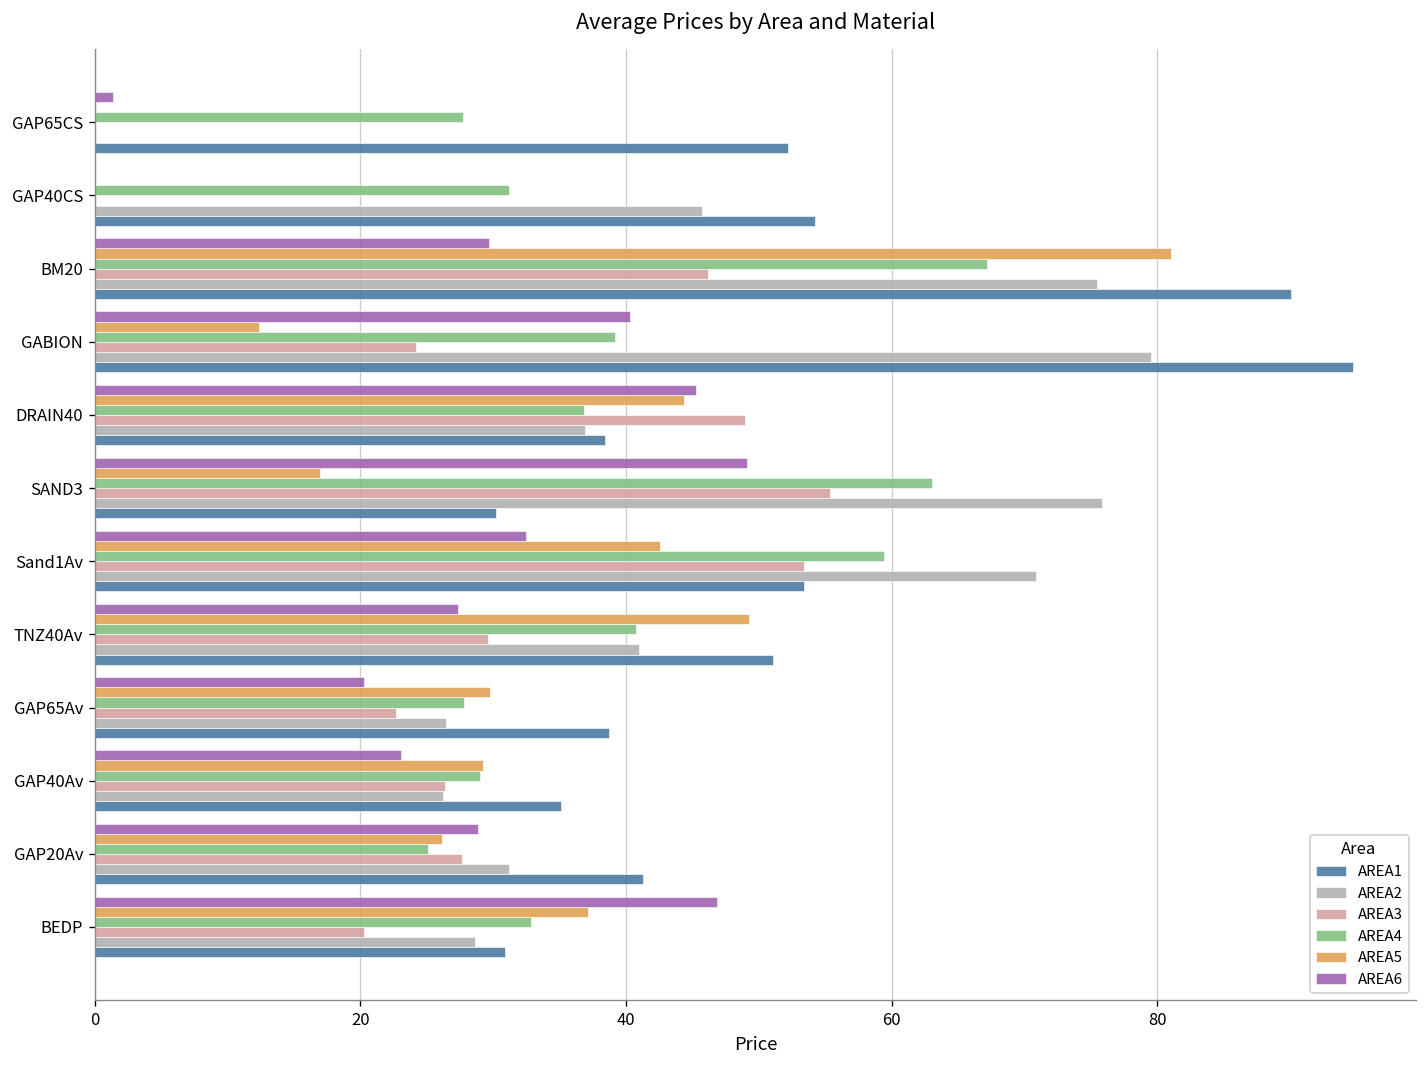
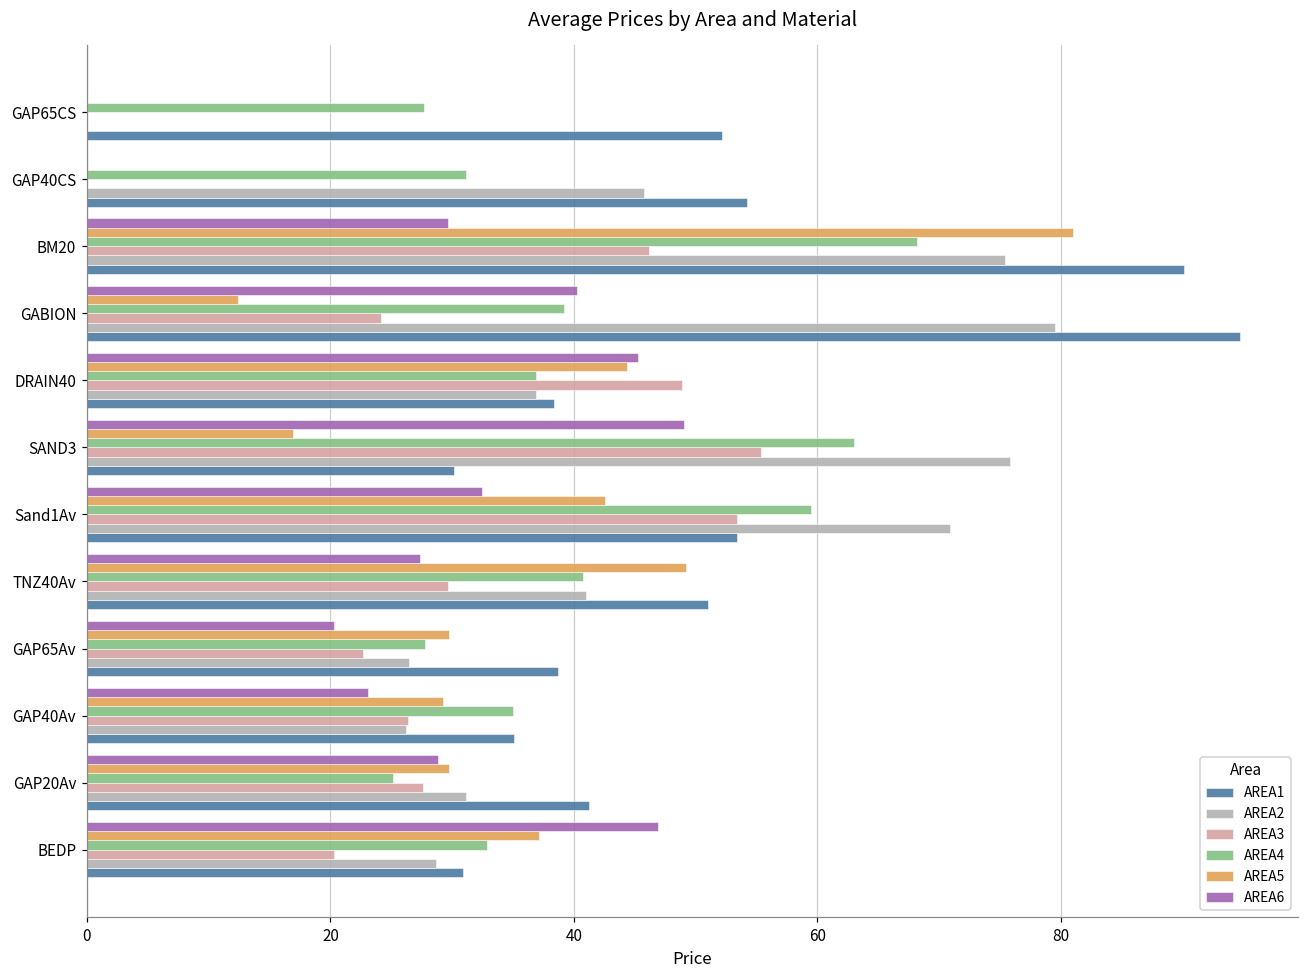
  {
    "AREA1": {
      "GAP65CS": 52.2,
      "GAP40CS": 54.2,
      "BM20": 90.1,
      "GABION": 94.7,
      "DRAIN40": 38.4,
      "SAND3": 30.2,
      "Sand1Av": 53.4,
      "TNZ40Av": 51.0,
      "GAP65Av": 38.7,
      "GAP40Av": 35.1,
      "GAP20Av": 41.2,
      "BEDP": 30.9
    },
    "AREA4": {
      "GAP65CS": 27.7,
      "GAP40CS": 31.2,
-     "BM20": 67.2,
+     "BM20": 68.2,
      "GABION": 39.2,
      "DRAIN40": 36.9,
      "SAND3": 63.0,
      "Sand1Av": 59.5,
      "TNZ40Av": 40.7,
      "GAP65Av": 27.8,
-     "GAP40Av": 29.0,
+     "GAP40Av": 35.0,
      "GAP20Av": 25.1,
      "BEDP": 32.9
    },
    "AREA5": {
      "GAP65CS": 0.0,
      "GAP40CS": 0.0,
      "BM20": 81.0,
      "GABION": 12.4,
      "DRAIN40": 44.4,
      "SAND3": 16.9,
      "Sand1Av": 42.5,
      "TNZ40Av": 49.2,
      "GAP65Av": 29.7,
      "GAP40Av": 29.2,
-     "GAP20Av": 26.2,
+     "GAP20Av": 29.7,
      "BEDP": 37.1
    },
    "AREA6": {
-     "GAP65CS": 1.4,
+     "GAP65CS": 0.0,
      "GAP40CS": 0.0,
      "BM20": 29.7,
      "GABION": 40.3,
      "DRAIN40": 45.3,
      "SAND3": 49.1,
      "Sand1Av": 32.5,
      "TNZ40Av": 27.3,
      "GAP65Av": 20.3,
      "GAP40Av": 23.1,
      "GAP20Av": 28.9,
      "BEDP": 46.9
    }
  }
